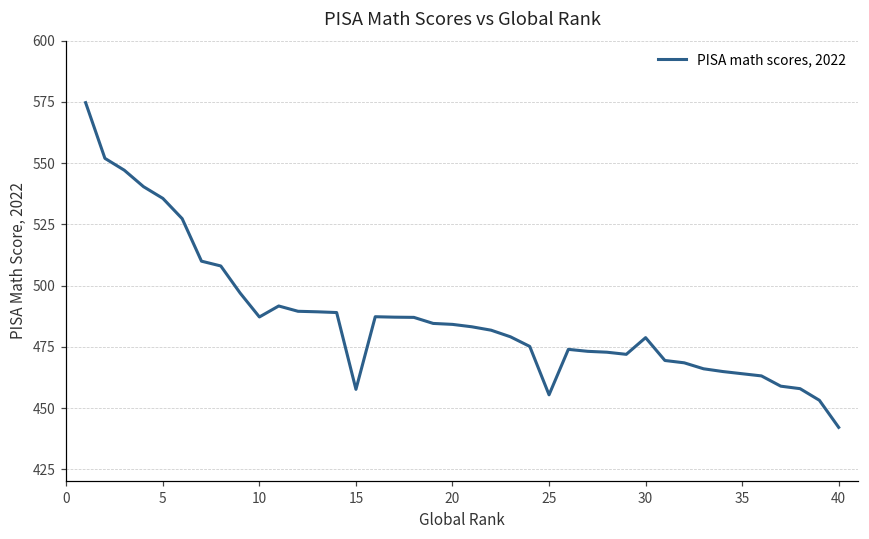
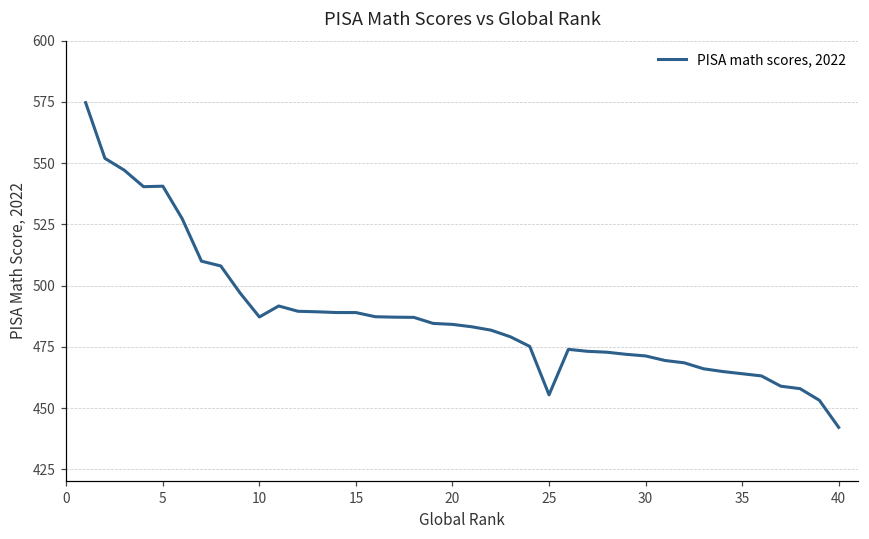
  {
-   "5": 536,
+   "5": 541,
    "10": 487,
-   "15": 458,
+   "15": 489,
    "20": 484,
    "25": 455,
-   "30": 479,
+   "30": 471,
    "35": 464,
    "40": 442
  }
